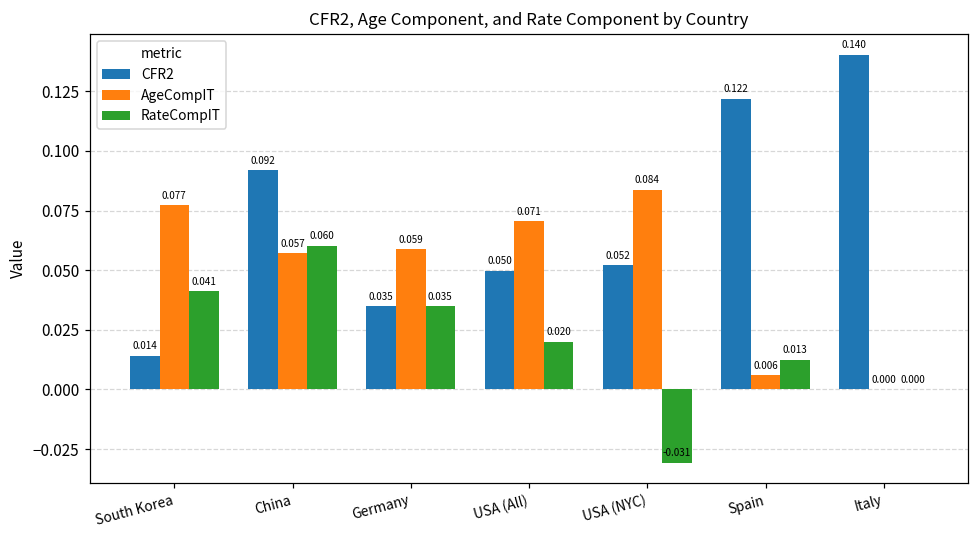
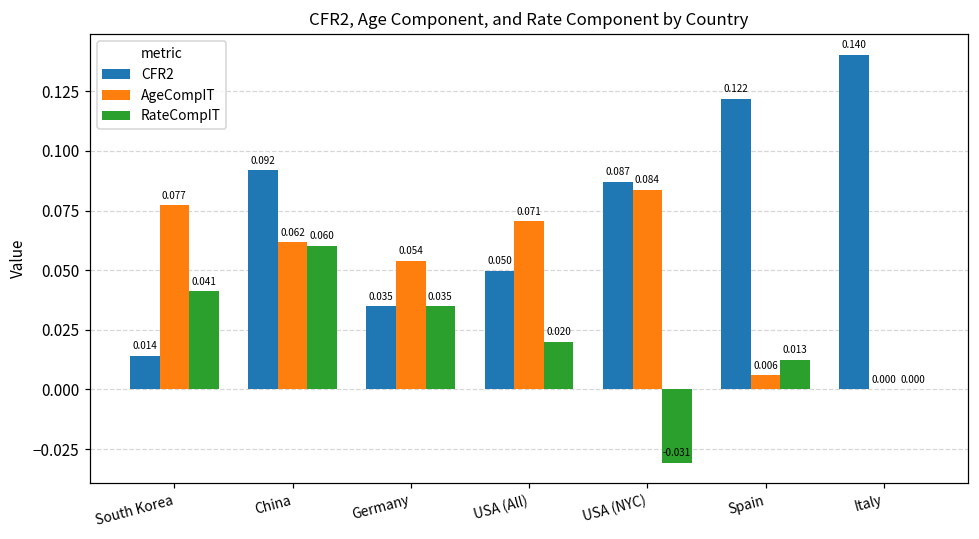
  {
    "CFR2": {
      "South Korea": 0.014,
      "China": 0.092,
      "Germany": 0.035,
      "USA (All)": 0.050,
-     "USA (NYC)": 0.052,
+     "USA (NYC)": 0.087,
      "Spain": 0.122,
      "Italy": 0.140
    },
    "AgeCompIT": {
      "South Korea": 0.077,
-     "China": 0.057,
-     "Germany": 0.059,
+     "China": 0.062,
+     "Germany": 0.054,
      "USA (All)": 0.071,
      "USA (NYC)": 0.084,
      "Spain": 0.006,
      "Italy": 0.000
    },
    "RateCompIT": {
      "South Korea": 0.041,
      "China": 0.060,
      "Germany": 0.035,
      "USA (All)": 0.020,
      "USA (NYC)": -0.031,
      "Spain": 0.013,
      "Italy": 0.000
    }
  }
